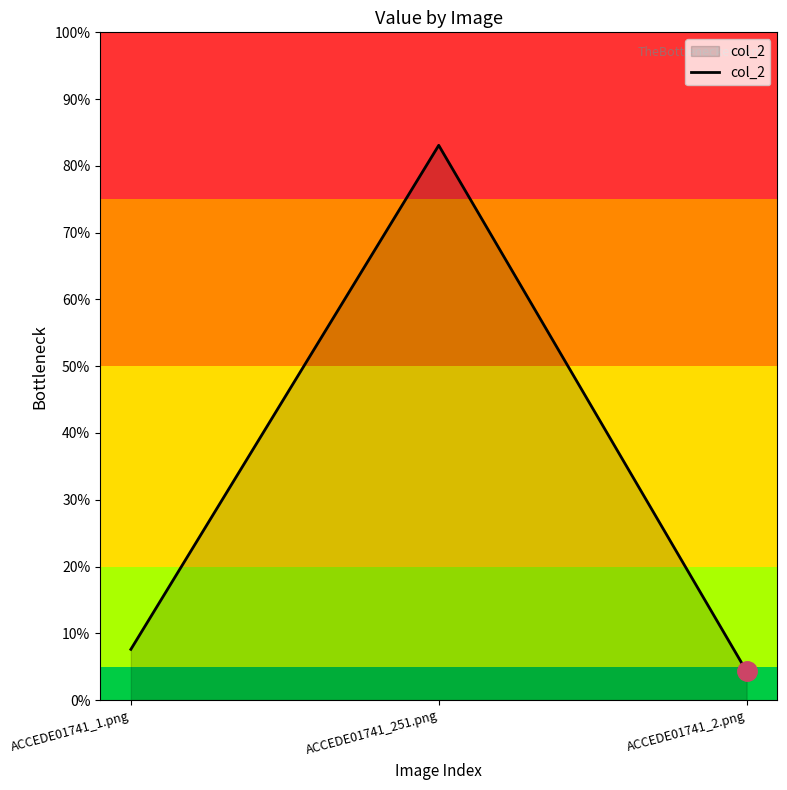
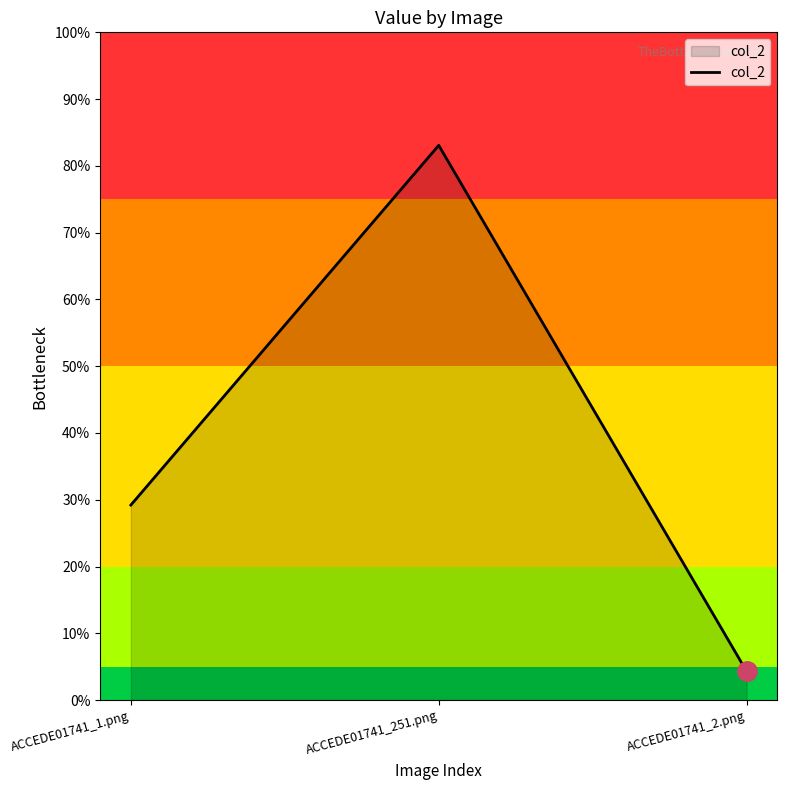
  {
    "col_2": {
-     "ACCEDE01741_1.png": "8%",
+     "ACCEDE01741_1.png": "29%",
      "ACCEDE01741_251.png": "83%"
    }
  }
